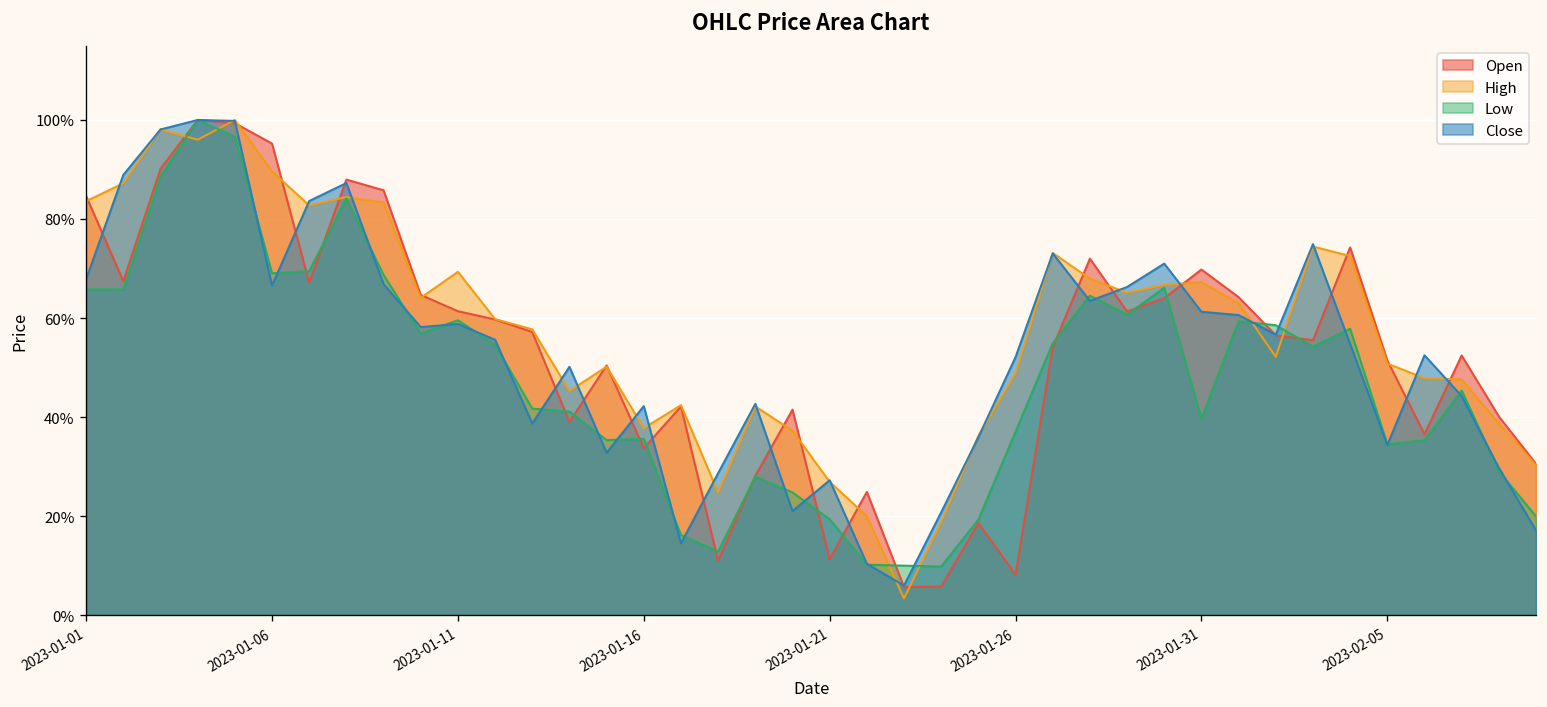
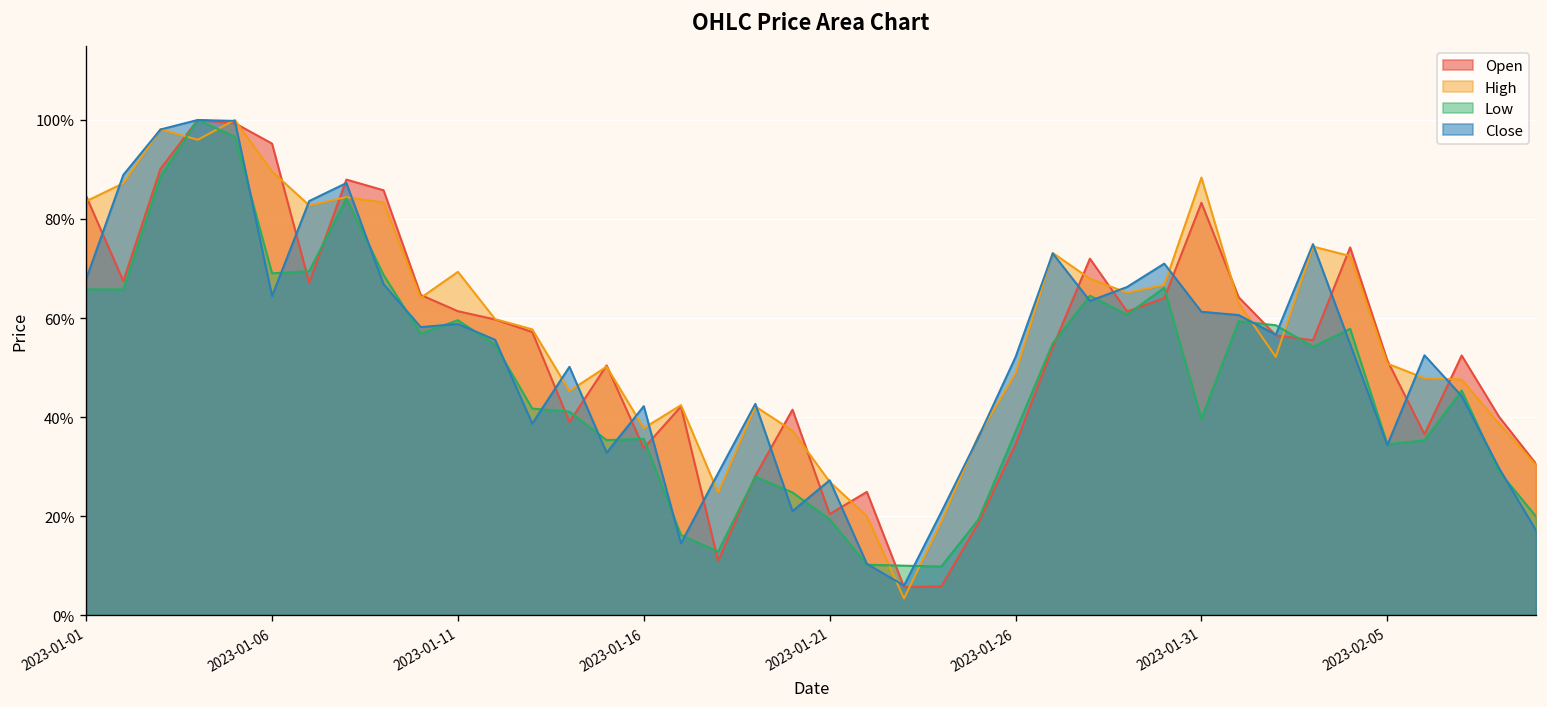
  {
    "Open": {
      "2023-01-01": "85%",
      "2023-01-06": "95%",
      "2023-01-11": "61%",
      "2023-01-16": "34%",
-     "2023-01-21": "11%",
-     "2023-01-26": "8%",
-     "2023-01-31": "70%",
+     "2023-01-21": "20%",
+     "2023-01-26": "35%",
+     "2023-01-31": "83%",
      "2023-02-05": "51%"
    },
    "High": {
      "2023-01-01": "84%",
      "2023-01-06": "90%",
      "2023-01-11": "69%",
      "2023-01-16": "38%",
      "2023-01-26": "49%",
-     "2023-01-31": "67%",
+     "2023-01-31": "88%",
      "2023-02-05": "51%"
    },
    "Low": {
      "2023-01-01": "66%",
      "2023-01-06": "69%",
      "2023-01-11": "60%",
      "2023-01-16": "36%",
      "2023-01-21": "19%",
      "2023-01-26": "37%",
      "2023-01-31": "40%"
    },
    "Close": {
      "2023-01-01": "68%",
-     "2023-01-06": "67%",
+     "2023-01-06": "64%",
      "2023-01-11": "59%",
      "2023-01-16": "42%",
      "2023-01-26": "52%",
      "2023-01-31": "61%"
    }
  }
